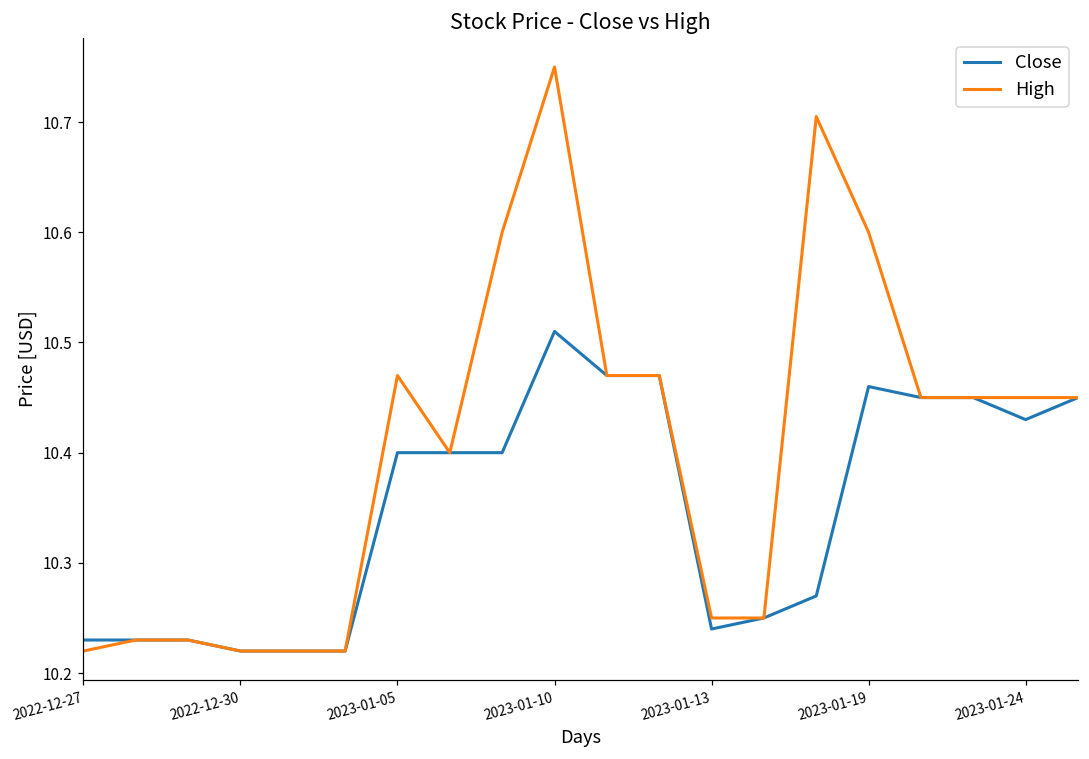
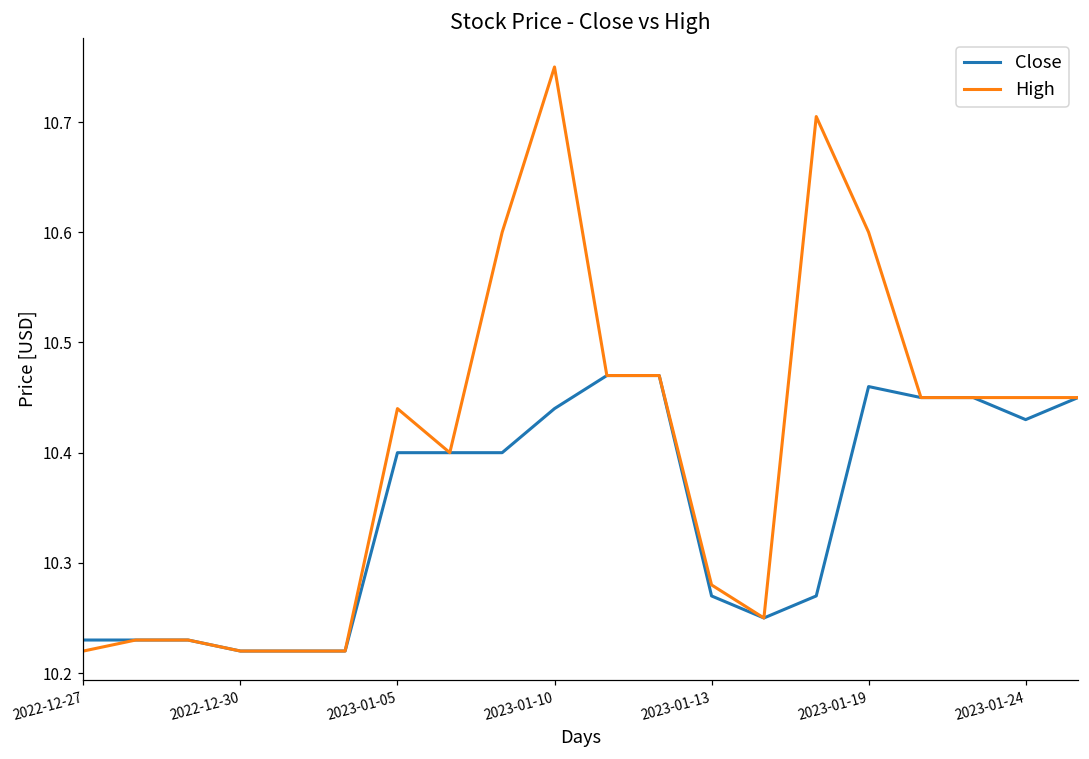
  {
    "Close": {
      "2022-12-27": 10.23,
      "2023-01-05": 10.40,
-     "2023-01-10": 10.51,
-     "2023-01-13": 10.24,
+     "2023-01-10": 10.44,
+     "2023-01-13": 10.27,
      "2023-01-19": 10.46,
      "2023-01-24": 10.43
    },
    "High": {
      "2022-12-27": 10.22,
-     "2023-01-05": 10.47,
+     "2023-01-05": 10.44,
      "2023-01-10": 10.75,
-     "2023-01-13": 10.25,
+     "2023-01-13": 10.28,
      "2023-01-19": 10.60,
      "2023-01-24": 10.45
    }
  }
